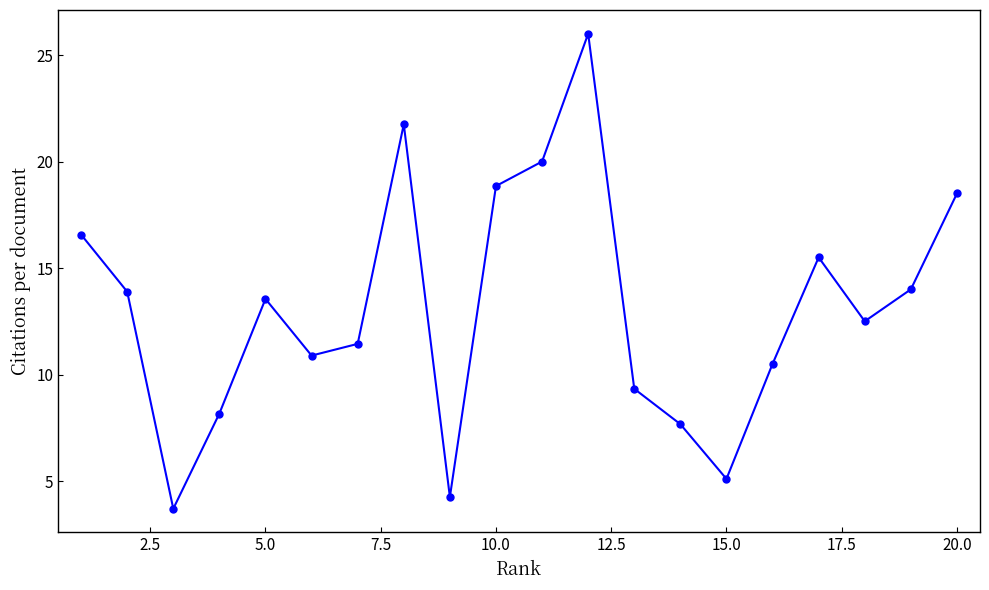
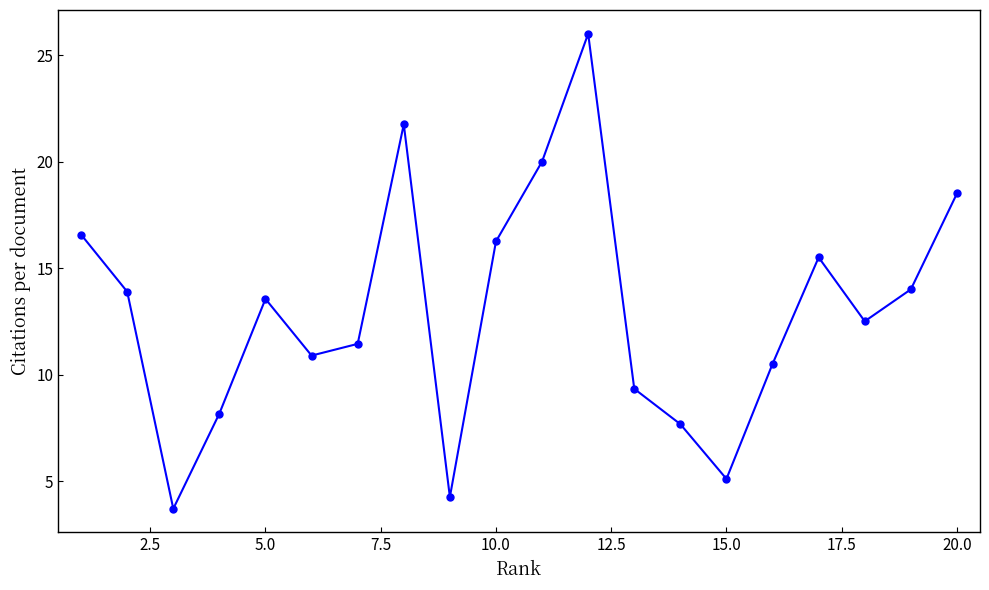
  {
    "5.0": 13.6,
-   "10.0": 18.9,
+   "10.0": 16.3,
    "15.0": 5.1,
    "20.0": 18.5
  }
